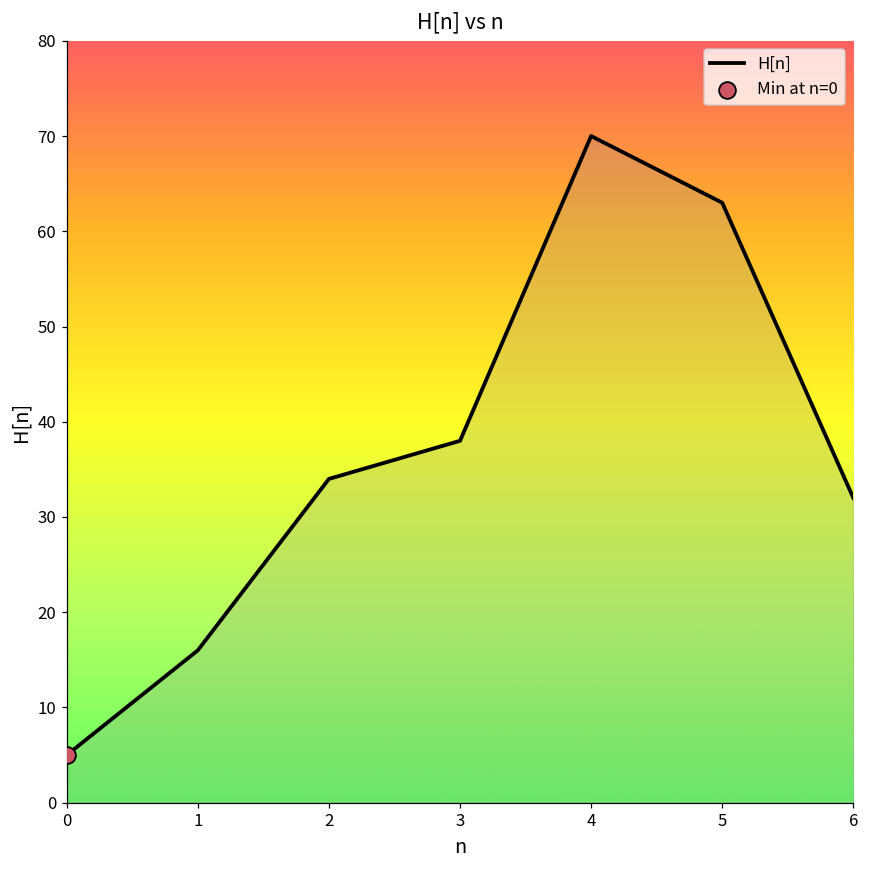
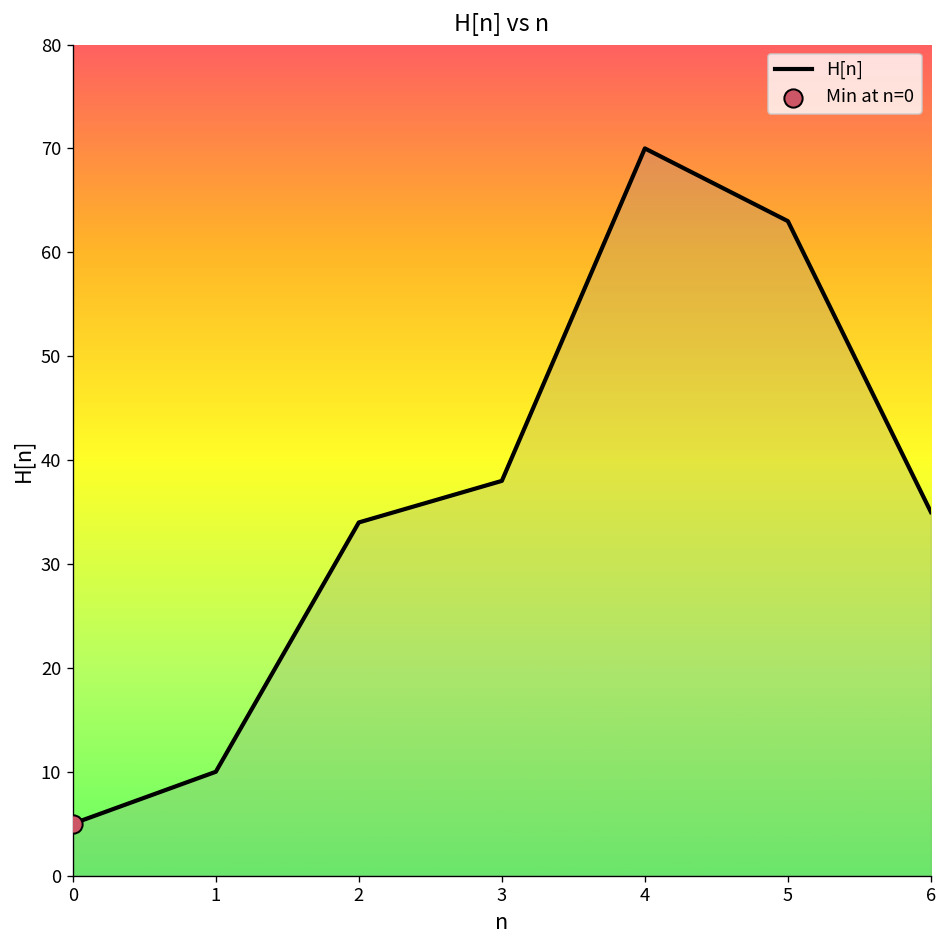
  {
    "H[n]": {
-     "1": 16,
+     "1": 10,
      "2": 34,
      "3": 38,
      "4": 70,
      "5": 63,
-     "6": 32
+     "6": 35
    }
  }
